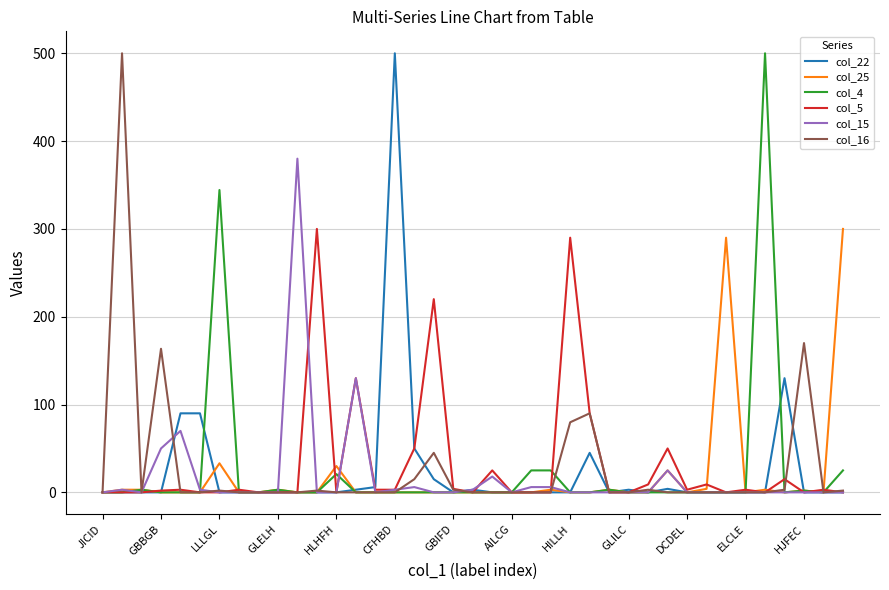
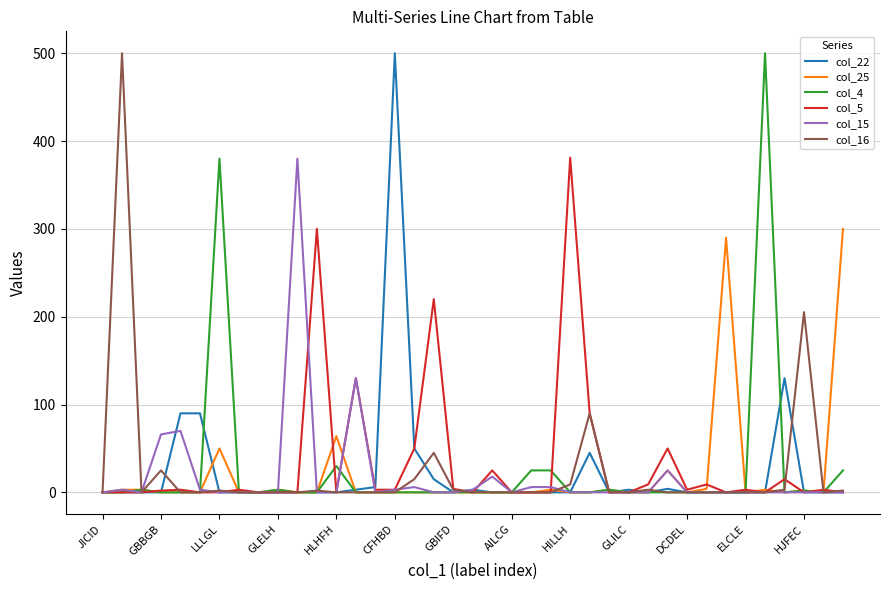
  {
    "col_22": {
      "CFHBD": 500,
      "GLILC": 0
    },
    "col_25": {
-     "LLLGL": 30,
-     "HLHFH": 30
+     "LLLGL": 50,
+     "HLHFH": 60
    },
    "col_4": {
-     "LLLGL": 340,
-     "HLHFH": 20
+     "LLLGL": 380,
+     "HLHFH": 30
    },
    "col_5": {
-     "HILLH": 290,
+     "HILLH": 380,
      "DCDEL": 0,
      "ELCLE": 0
    },
    "col_15": {
-     "GBBGB": 50
+     "GBBGB": 70
    },
    "col_16": {
-     "GBBGB": 160,
-     "HILLH": 80,
-     "HJFEC": 170
+     "GBBGB": 30,
+     "HILLH": 10,
+     "HJFEC": 210
    }
  }
